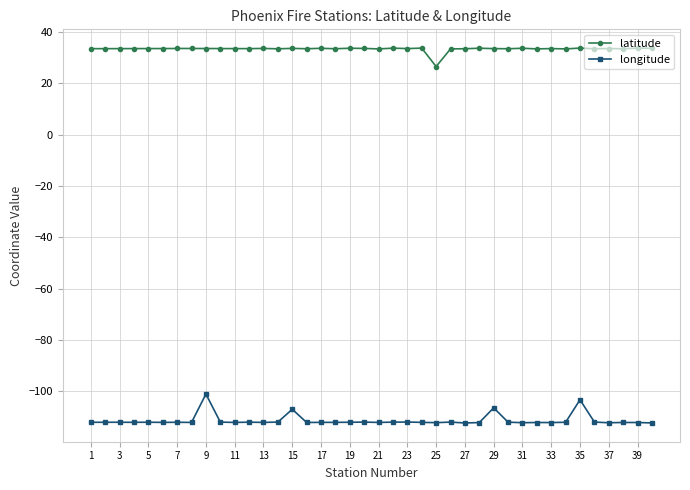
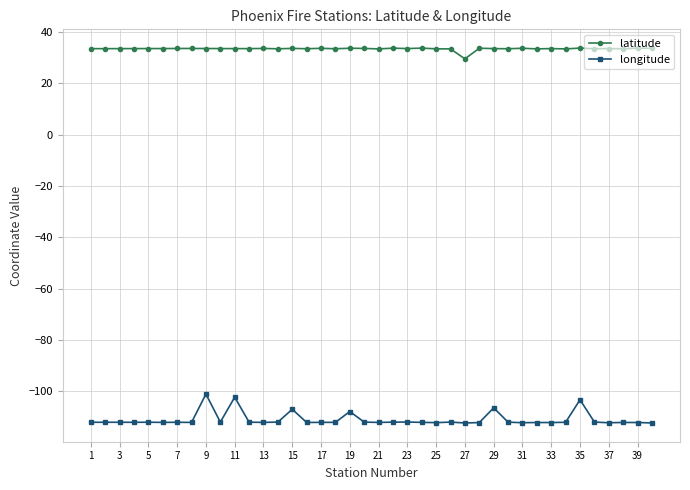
  {
    "latitude": {
      "1": 33,
      "3": 33,
      "5": 33,
      "7": 34,
      "9": 33,
      "11": 33,
      "13": 34,
      "15": 34,
      "17": 34,
      "19": 34,
      "21": 33,
      "23": 33,
-     "25": 26,
-     "27": 33,
+     "25": 33,
+     "27": 29,
      "29": 33,
      "31": 34,
      "33": 33,
      "35": 34
    },
    "longitude": {
      "1": -112,
      "3": -112,
      "5": -112,
      "7": -112,
      "9": -101,
-     "11": -112,
+     "11": -102,
      "13": -112,
      "15": -107,
      "17": -112,
-     "19": -112,
+     "19": -108,
      "21": -112,
      "23": -112,
      "25": -112,
      "27": -112,
      "29": -106,
      "31": -112,
      "33": -112,
      "35": -103,
      "37": -112,
      "39": -112
    }
  }
